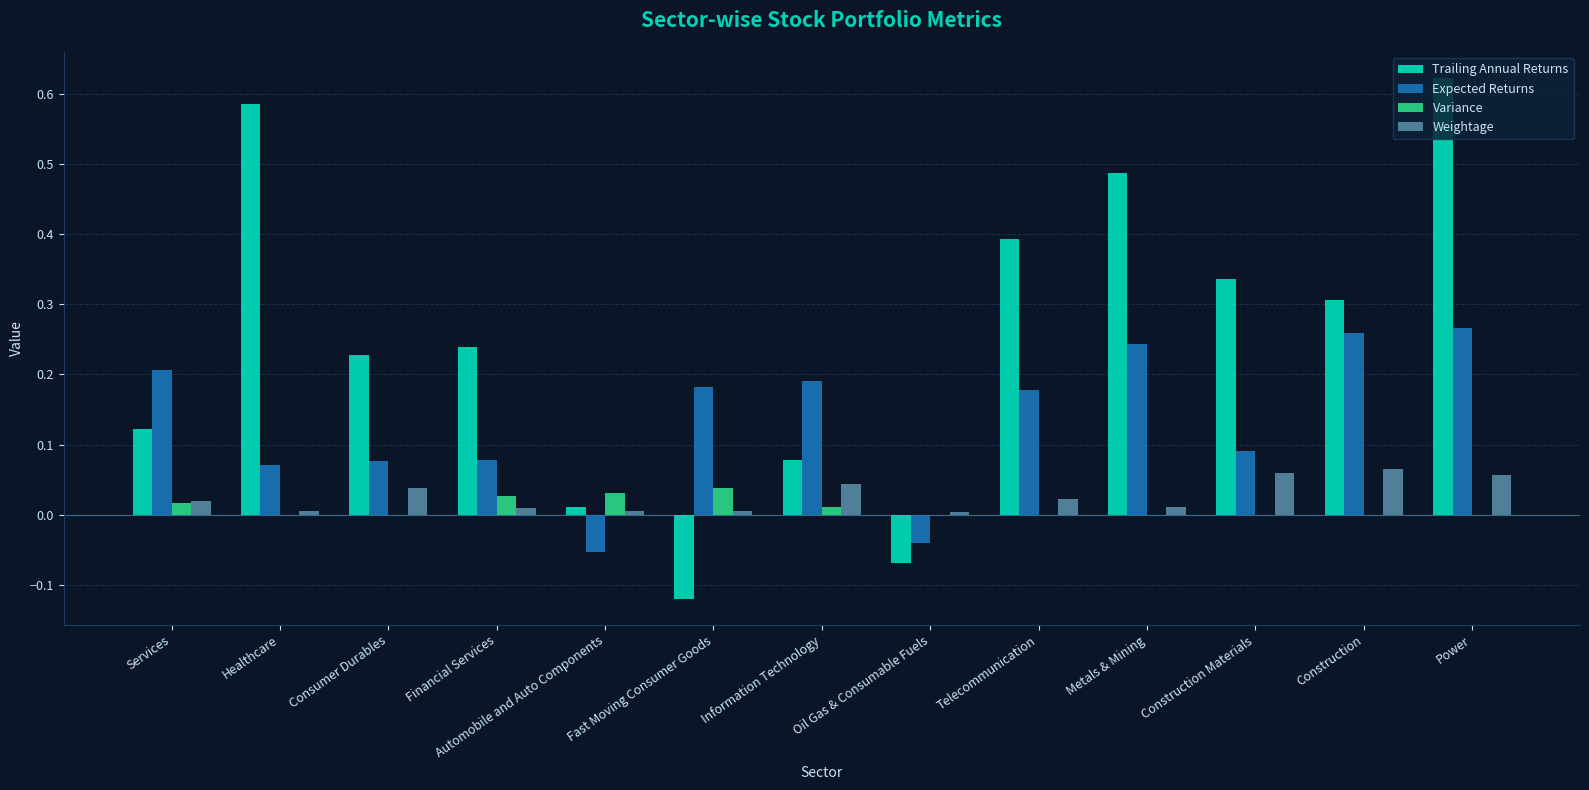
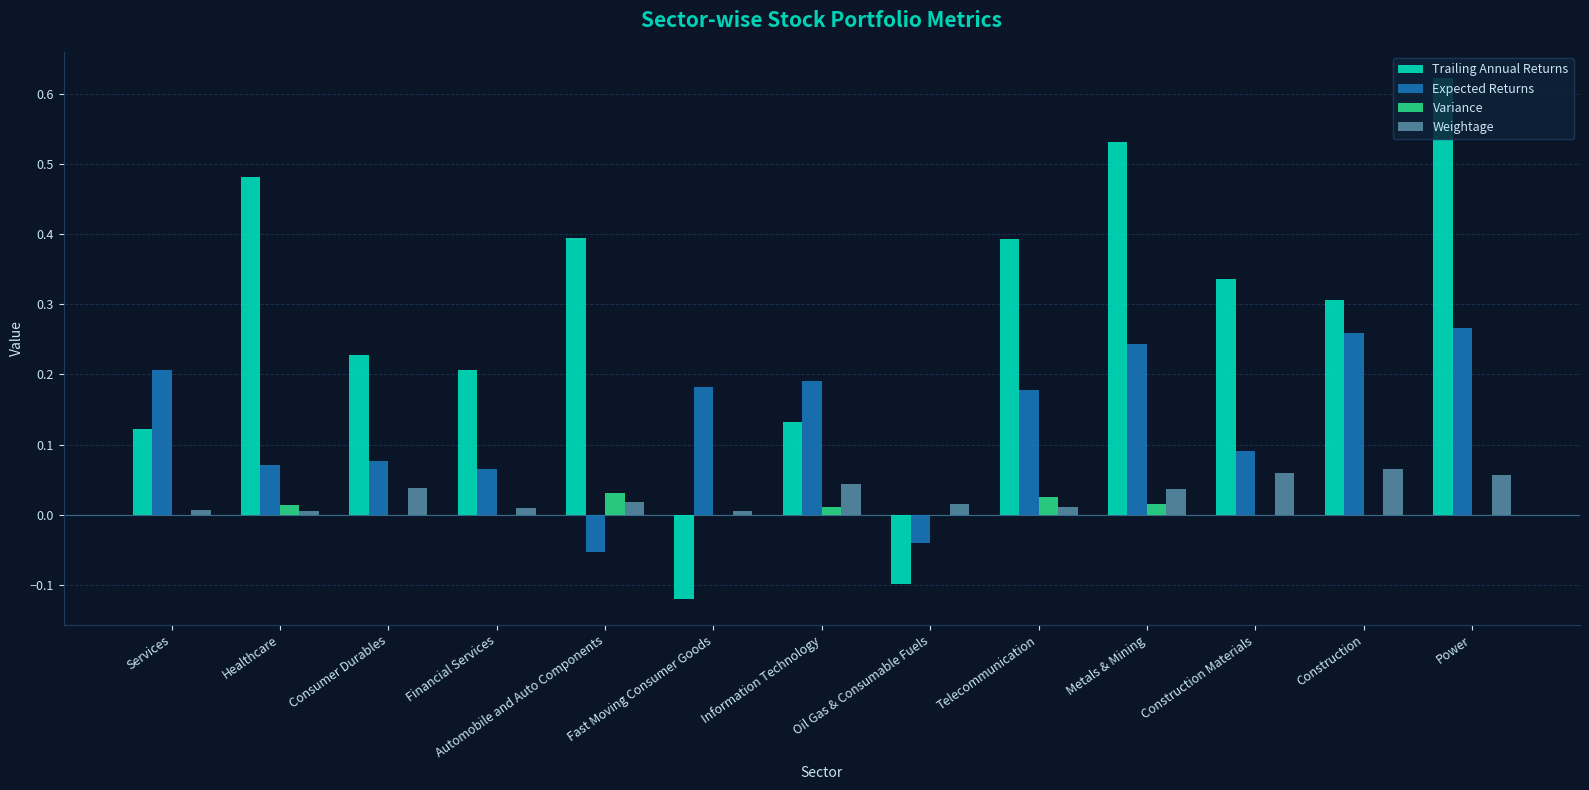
  {
    "Trailing Annual Returns": {
      "Services": 0.12,
-     "Healthcare": 0.58,
+     "Healthcare": 0.48,
      "Consumer Durables": 0.23,
-     "Financial Services": 0.24,
-     "Automobile and Auto Components": 0.01,
+     "Financial Services": 0.21,
+     "Automobile and Auto Components": 0.39,
      "Fast Moving Consumer Goods": -0.12,
-     "Information Technology": 0.08,
-     "Oil Gas & Consumable Fuels": -0.07,
+     "Information Technology": 0.13,
+     "Oil Gas & Consumable Fuels": -0.10,
      "Telecommunication": 0.39,
-     "Metals & Mining": 0.49,
+     "Metals & Mining": 0.53,
      "Construction Materials": 0.34,
      "Construction": 0.31
    },
    "Expected Returns": {
      "Services": 0.21,
      "Healthcare": 0.07,
      "Consumer Durables": 0.08,
-     "Financial Services": 0.08,
+     "Financial Services": 0.06,
      "Automobile and Auto Components": -0.05,
      "Fast Moving Consumer Goods": 0.18,
      "Information Technology": 0.19,
      "Oil Gas & Consumable Fuels": -0.04,
      "Telecommunication": 0.18,
      "Metals & Mining": 0.24,
      "Construction Materials": 0.09,
      "Construction": 0.26,
      "Power": 0.27
    },
    "Variance": {
-     "Services": 0.02,
-     "Healthcare": 0.00,
-     "Financial Services": 0.03,
+     "Services": 0.00,
+     "Healthcare": 0.01,
+     "Financial Services": 0.00,
      "Automobile and Auto Components": 0.03,
-     "Fast Moving Consumer Goods": 0.04,
+     "Fast Moving Consumer Goods": 0.00,
      "Information Technology": 0.01,
-     "Telecommunication": 0.00,
-     "Metals & Mining": 0.00
+     "Telecommunication": 0.03,
+     "Metals & Mining": 0.02
    },
    "Weightage": {
-     "Services": 0.02,
+     "Services": 0.01,
      "Healthcare": 0.01,
      "Consumer Durables": 0.04,
      "Financial Services": 0.01,
-     "Automobile and Auto Components": 0.01,
+     "Automobile and Auto Components": 0.02,
      "Fast Moving Consumer Goods": 0.01,
      "Information Technology": 0.04,
-     "Oil Gas & Consumable Fuels": 0.00,
-     "Telecommunication": 0.02,
-     "Metals & Mining": 0.01,
+     "Oil Gas & Consumable Fuels": 0.02,
+     "Telecommunication": 0.01,
+     "Metals & Mining": 0.04,
      "Construction Materials": 0.06,
      "Construction": 0.07,
      "Power": 0.06
    }
  }
